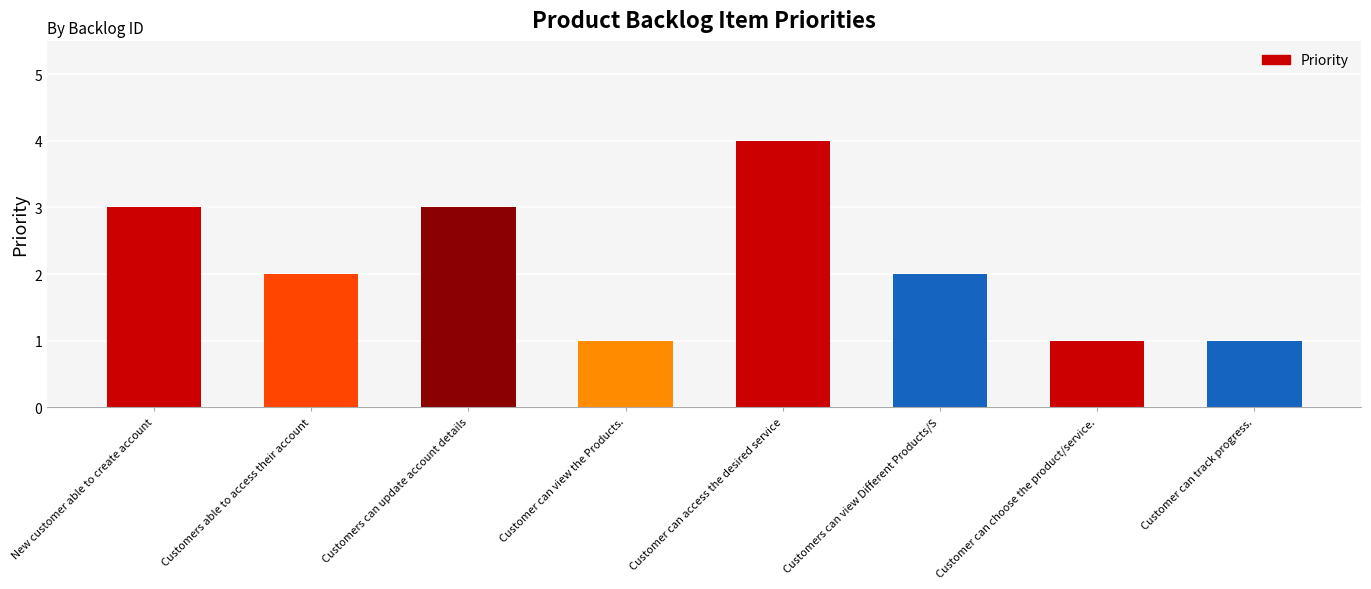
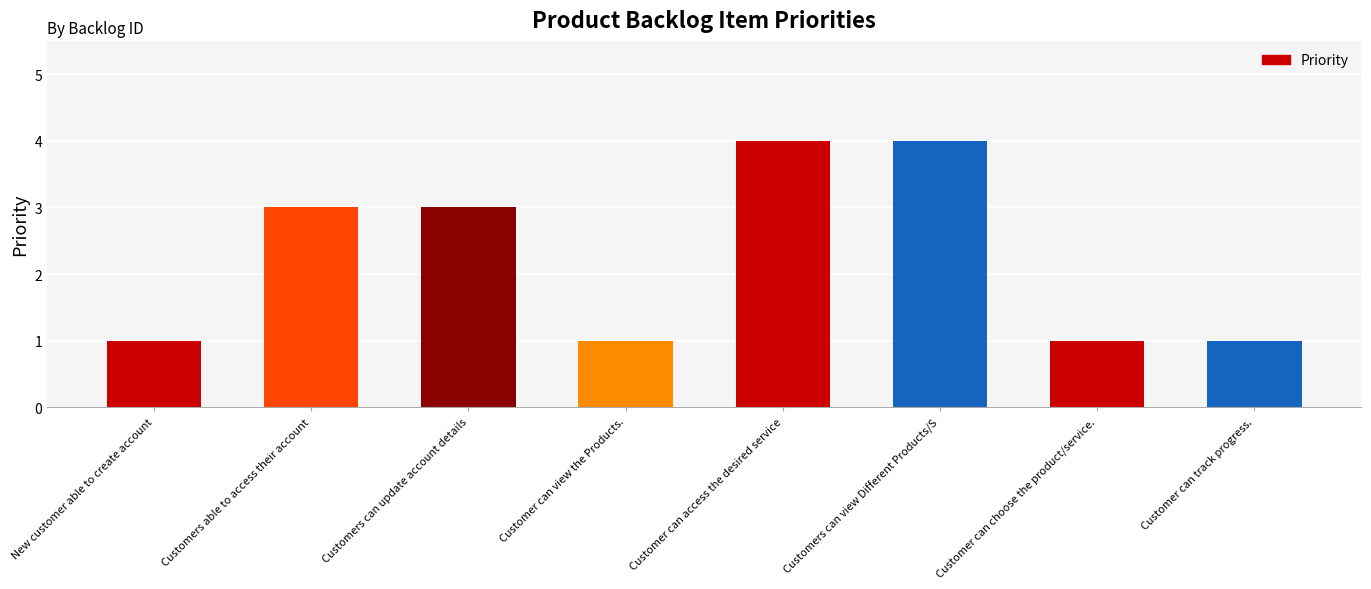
  {
-   "New customer able to create account": 3,
-   "Customers able to access their account": 2,
+   "New customer able to create account": 1,
+   "Customers able to access their account": 3,
    "Customers can update account details": 3,
    "Customer can view the Products.": 1,
    "Customer can access the desired service": 4,
-   "Customers can view Different Products/S": 2,
+   "Customers can view Different Products/S": 4,
    "Customer can choose the product/service.": 1,
    "Customer can track progress.": 1
  }
